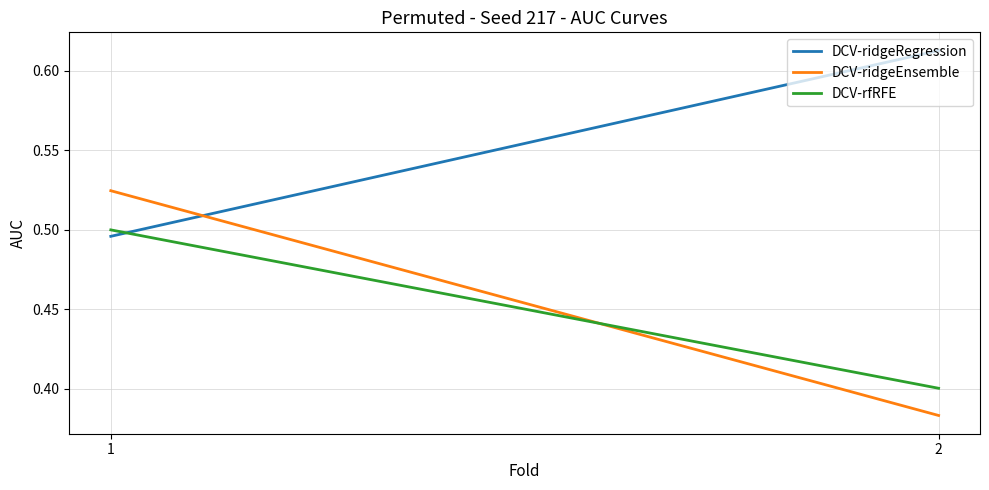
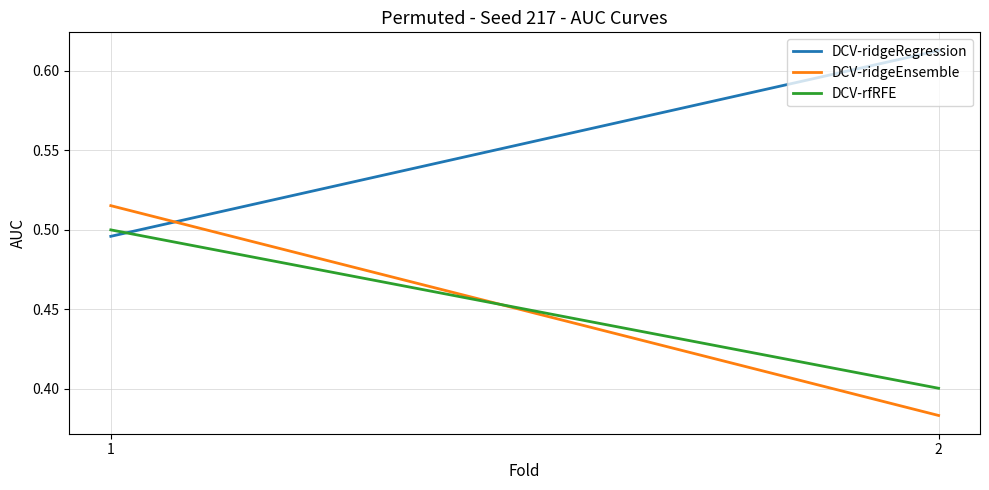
  {
    "DCV-ridgeRegression": {
      "1": 0.496
    },
    "DCV-ridgeEnsemble": {
-     "1": 0.525,
+     "1": 0.515,
      "2": 0.383
    },
    "DCV-rfRFE": {
      "1": 0.500,
      "2": 0.400
    }
  }
